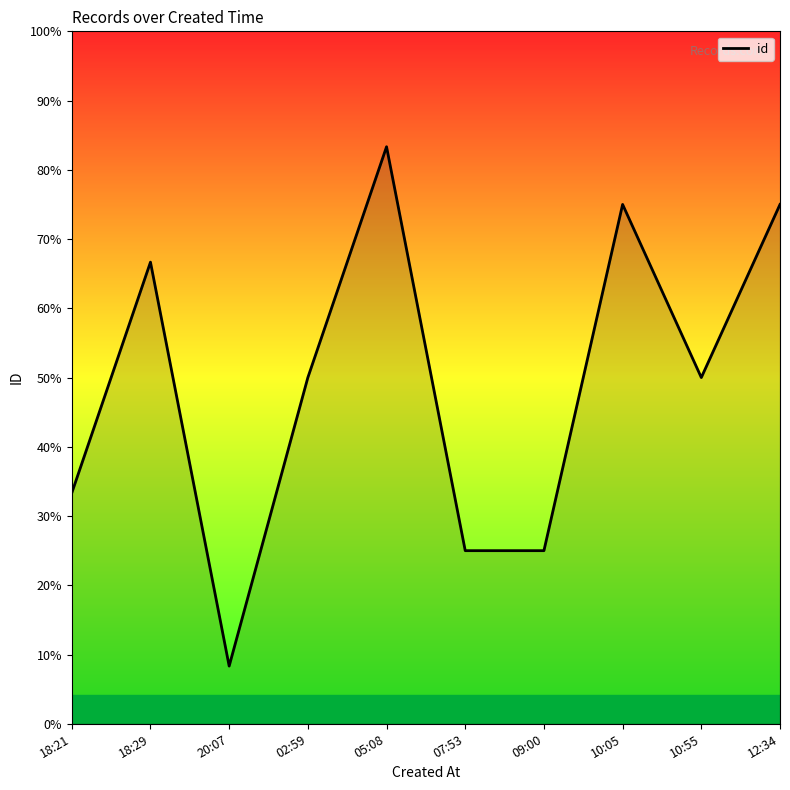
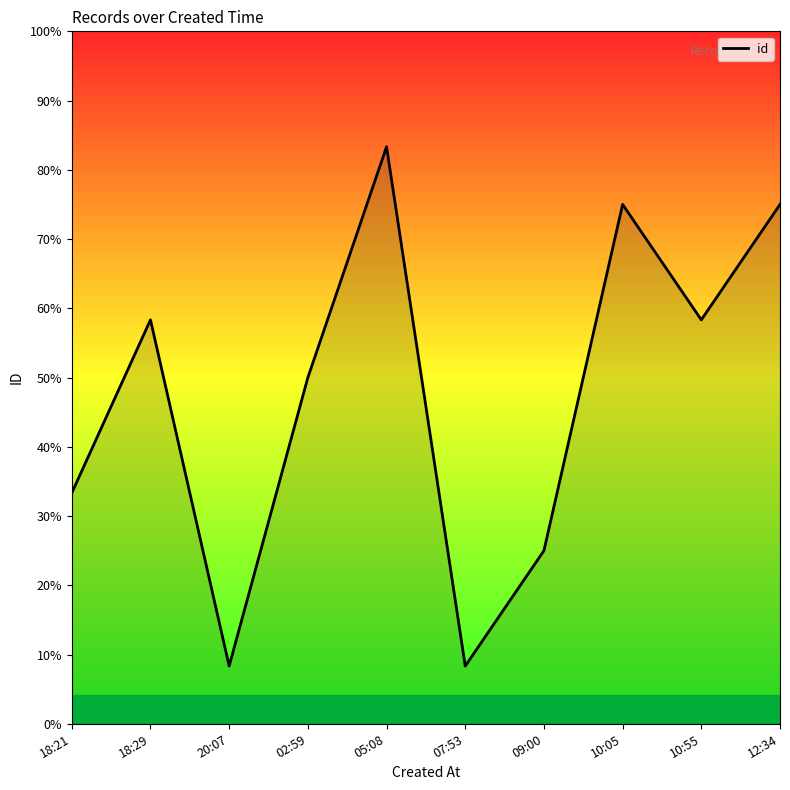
  {
    "id": {
      "18:21": "33%",
-     "18:29": "67%",
+     "18:29": "58%",
      "20:07": "8%",
      "02:59": "50%",
      "05:08": "83%",
-     "07:53": "25%",
+     "07:53": "8%",
      "09:00": "25%",
      "10:05": "75%",
-     "10:55": "50%",
+     "10:55": "58%",
      "12:34": "75%"
    }
  }
